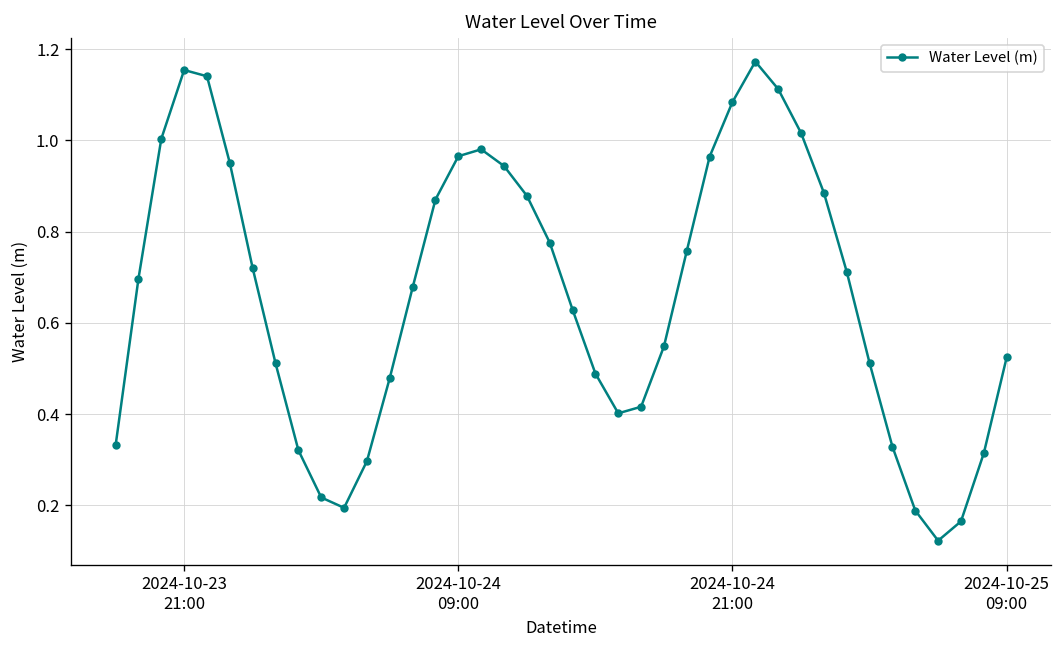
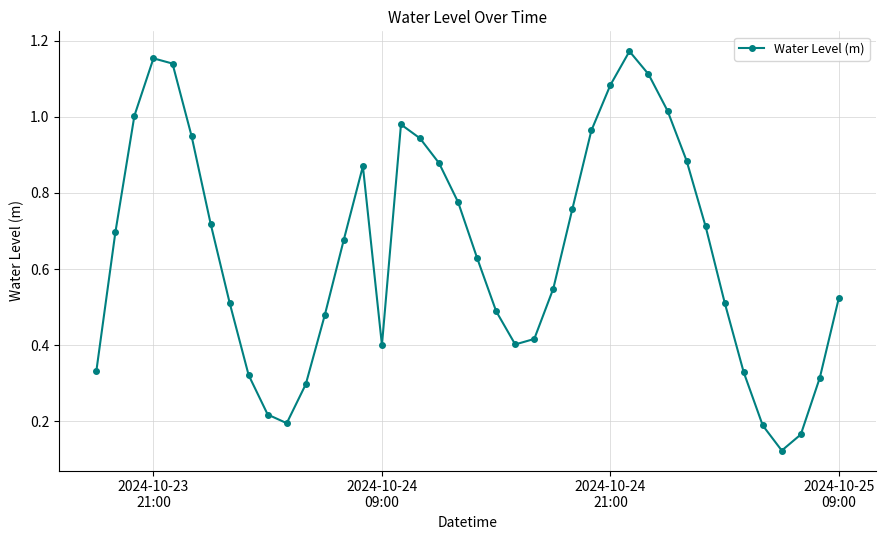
  {
    "2024-10-23 21:00": 1.15,
-   "2024-10-24 09:00": 0.97,
+   "2024-10-24 09:00": 0.40,
    "2024-10-24 21:00": 1.08,
    "2024-10-25 09:00": 0.52
  }
